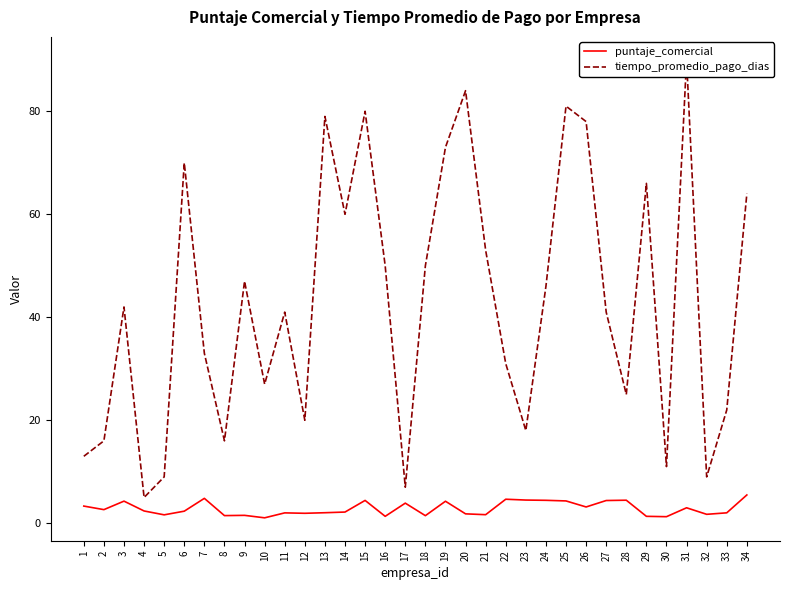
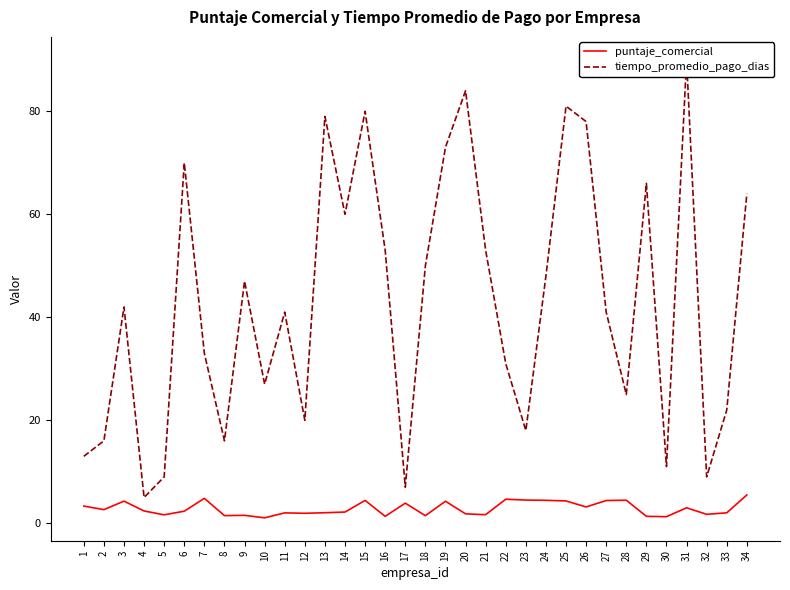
  {
    "puntaje_comercial": {
      "1": 3,
      "2": 3,
      "3": 4,
      "4": 2,
      "5": 2,
      "6": 2,
      "7": 5,
      "8": 1,
      "9": 2,
      "10": 1,
      "11": 2,
      "12": 2,
      "13": 2,
      "14": 2,
      "15": 4,
      "16": 1,
      "17": 4,
      "18": 1,
      "19": 4,
      "20": 2,
      "21": 2,
      "22": 5,
      "23": 5,
      "24": 4,
      "25": 4,
      "26": 3,
      "27": 4,
      "28": 4,
      "29": 1,
      "30": 1,
      "31": 3,
      "32": 2,
      "33": 2,
      "34": 5
    },
    "tiempo_promedio_pago_dias": {
      "1": 13,
      "2": 16,
      "3": 42,
      "4": 5,
      "5": 9,
      "6": 70,
      "7": 33,
      "8": 16,
      "9": 47,
      "10": 27,
      "11": 41,
      "12": 20,
      "13": 79,
      "14": 60,
      "15": 80,
-     "16": 50,
+     "16": 53,
      "17": 7,
      "18": 50,
      "19": 73,
      "20": 84,
      "21": 53,
      "22": 31,
      "23": 18,
-     "24": 46,
+     "24": 48,
      "25": 81,
      "26": 78,
      "27": 41,
      "28": 25,
      "29": 66,
      "30": 11,
      "32": 9,
      "33": 22,
      "34": 64
    }
  }
